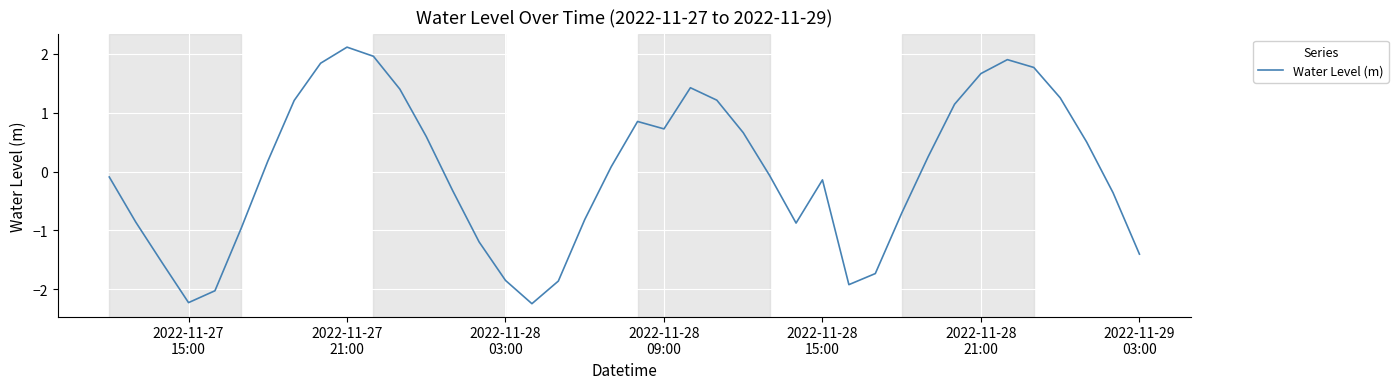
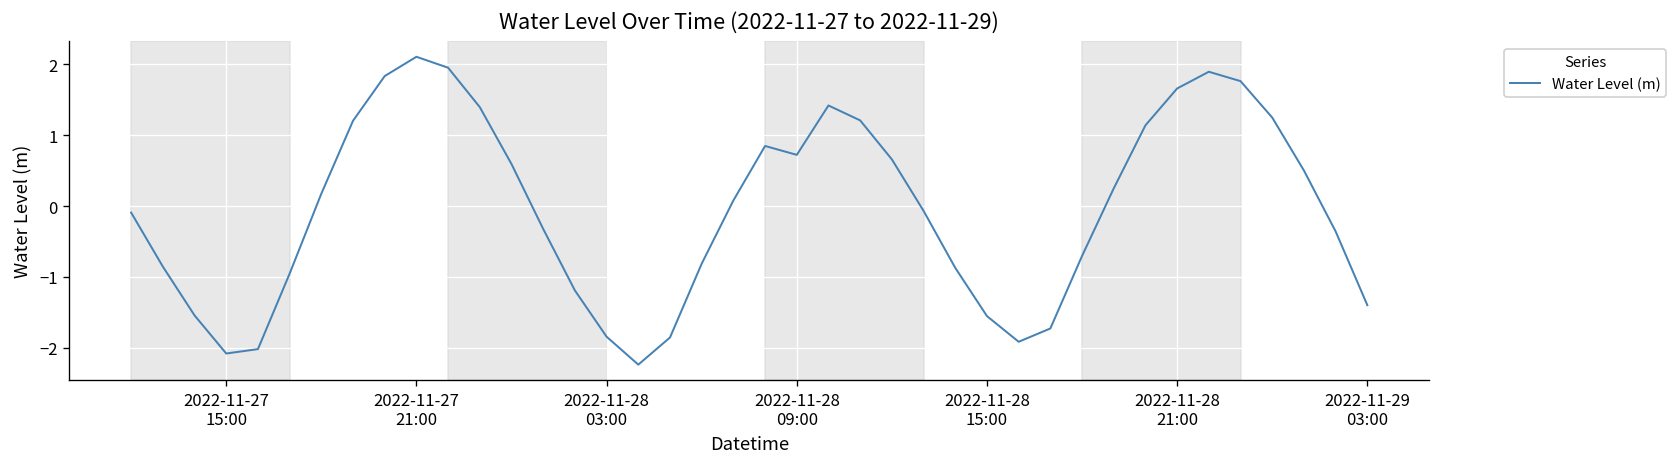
  {
-   "2022-11-27 15:00": -2.2,
+   "2022-11-27 15:00": -2.1,
    "2022-11-27 21:00": 2.1,
    "2022-11-28 03:00": -1.8,
    "2022-11-28 09:00": 0.7,
-   "2022-11-28 15:00": -0.1,
+   "2022-11-28 15:00": -1.6,
    "2022-11-28 21:00": 1.7,
    "2022-11-29 03:00": -1.4
  }
